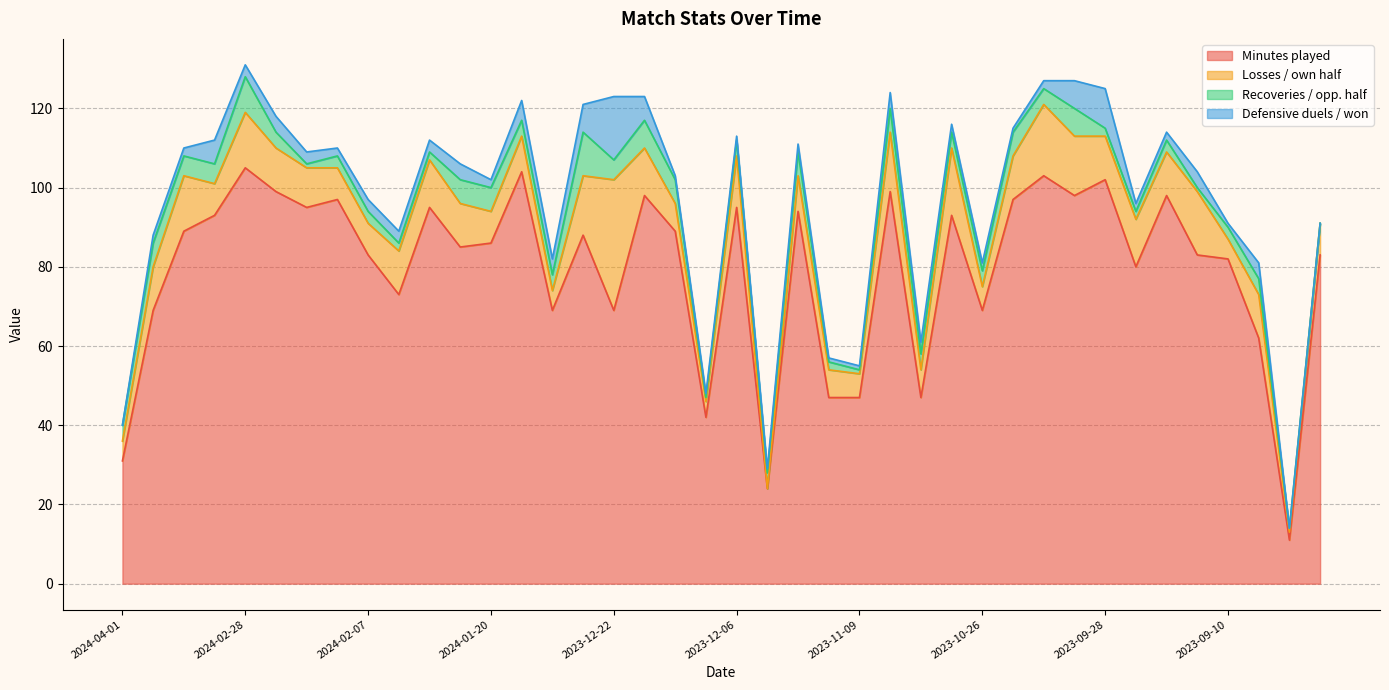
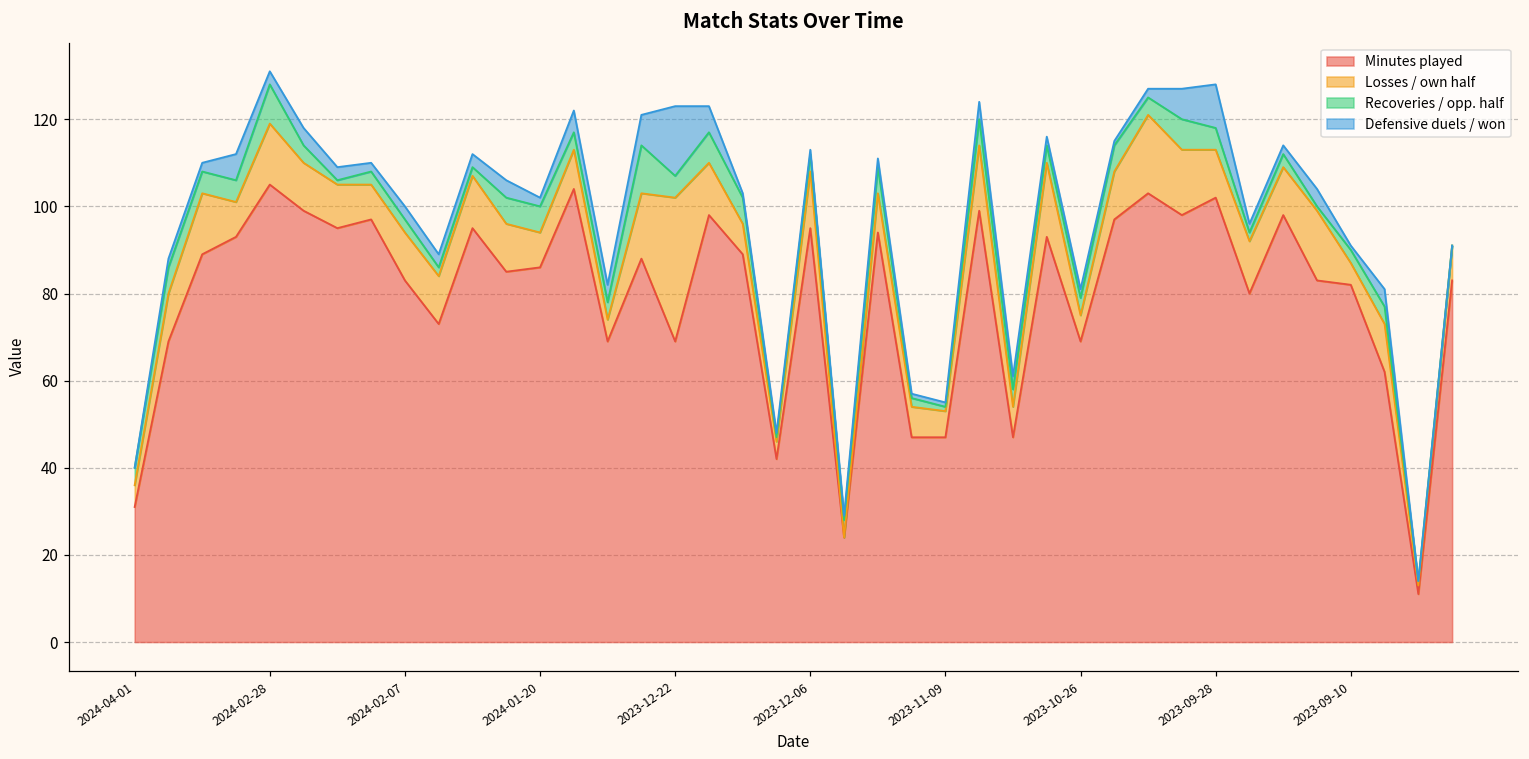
  {
    "Minutes played": {
      "2024-04-01": 31,
      "2024-02-28": 105,
      "2024-02-07": 83,
      "2024-01-20": 86,
      "2023-12-22": 69,
      "2023-12-06": 95,
      "2023-11-09": 47,
      "2023-10-26": 69,
      "2023-09-28": 102,
      "2023-09-10": 82
    },
    "Losses / own half": {
      "2024-04-01": 5,
      "2024-02-28": 14,
-     "2024-02-07": 8,
+     "2024-02-07": 11,
      "2024-01-20": 8,
      "2023-12-22": 33,
      "2023-12-06": 13,
      "2023-11-09": 6,
      "2023-10-26": 6,
      "2023-09-28": 11,
      "2023-09-10": 5
    },
    "Recoveries / opp. half": {
      "2024-02-28": 9,
      "2024-02-07": 3,
      "2024-01-20": 6,
      "2023-12-22": 5,
      "2023-12-06": 4,
      "2023-11-09": 1,
      "2023-10-26": 4,
-     "2023-09-28": 2,
+     "2023-09-28": 5,
      "2023-09-10": 3
    },
    "Defensive duels / won": {
      "2024-02-28": 3,
      "2024-02-07": 3,
      "2024-01-20": 2,
      "2023-12-22": 16,
      "2023-12-06": 1,
      "2023-11-09": 1,
      "2023-10-26": 2,
      "2023-09-28": 10,
      "2023-09-10": 1
    }
  }
